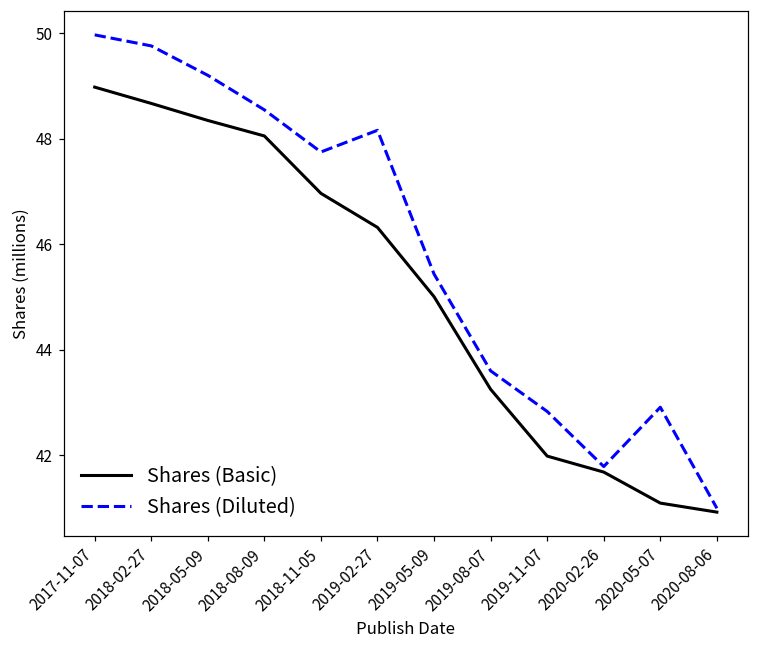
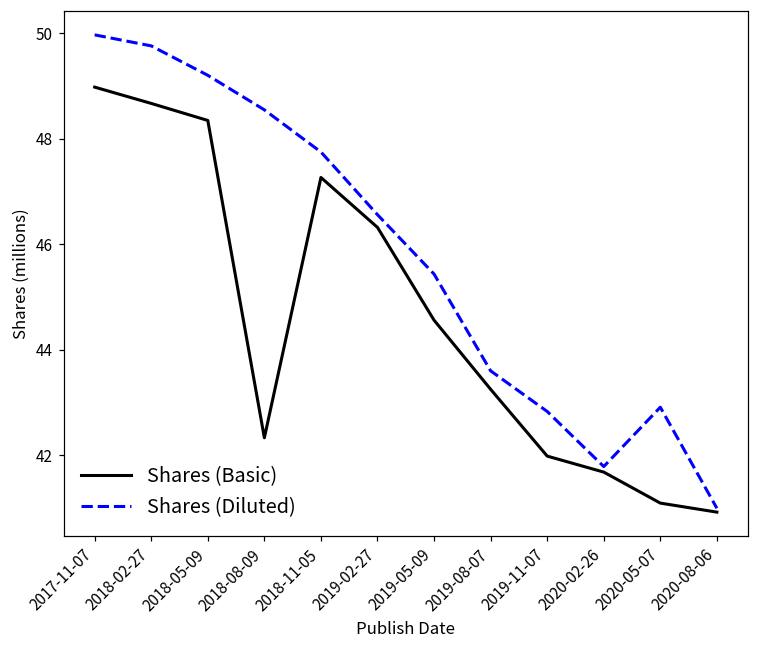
  {
    "Shares (Basic)": {
      "2017-11-07": 49.0,
      "2018-02-27": 48.7,
      "2018-05-09": 48.3,
-     "2018-08-09": 48.1,
-     "2018-11-05": 47.0,
+     "2018-08-09": 42.3,
+     "2018-11-05": 47.3,
      "2019-02-27": 46.3,
-     "2019-05-09": 45.0,
+     "2019-05-09": 44.6,
      "2019-08-07": 43.3,
      "2019-11-07": 42.0,
      "2020-02-26": 41.7,
      "2020-05-07": 41.1,
      "2020-08-06": 40.9
    },
    "Shares (Diluted)": {
      "2017-11-07": 50.0,
      "2018-02-27": 49.8,
      "2018-05-09": 49.2,
      "2018-08-09": 48.6,
      "2018-11-05": 47.8,
-     "2019-02-27": 48.2,
+     "2019-02-27": 46.6,
      "2019-05-09": 45.4,
      "2019-08-07": 43.6,
      "2019-11-07": 42.8,
      "2020-02-26": 41.8,
      "2020-05-07": 42.9,
      "2020-08-06": 41.0
    }
  }
